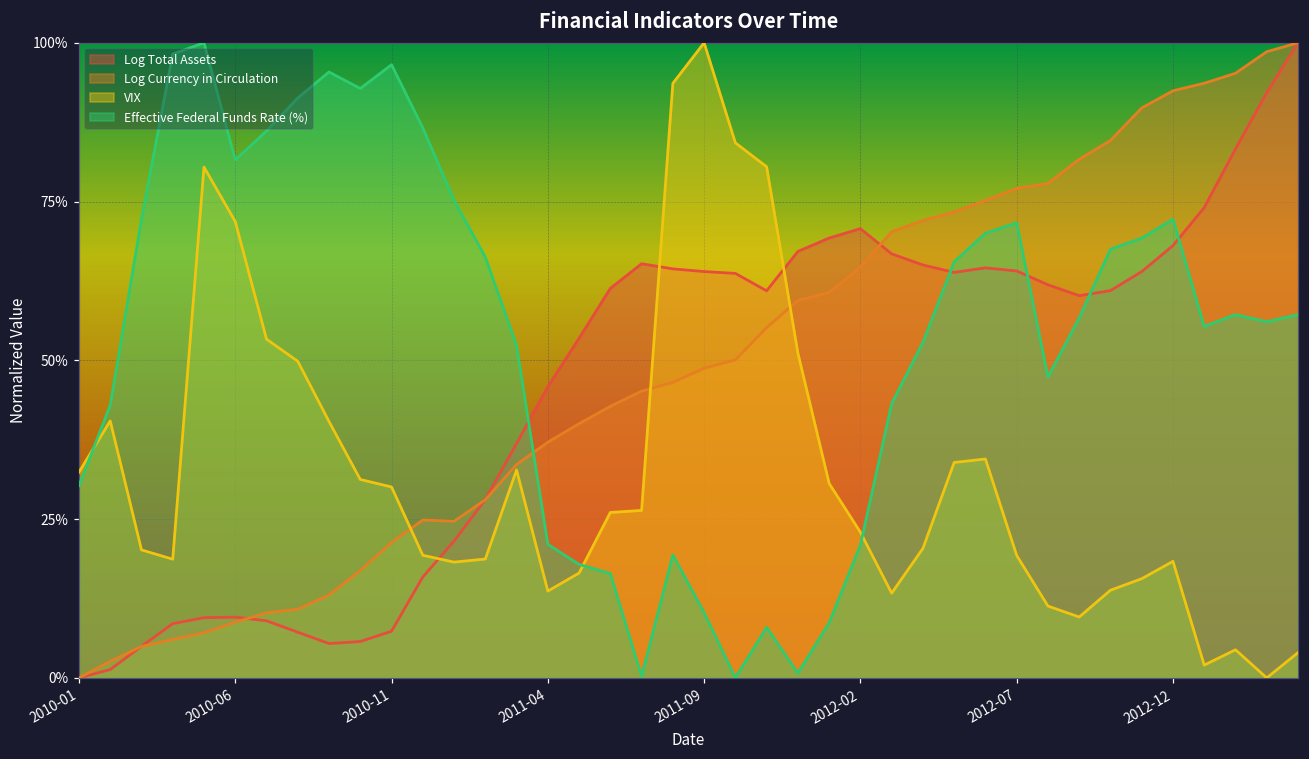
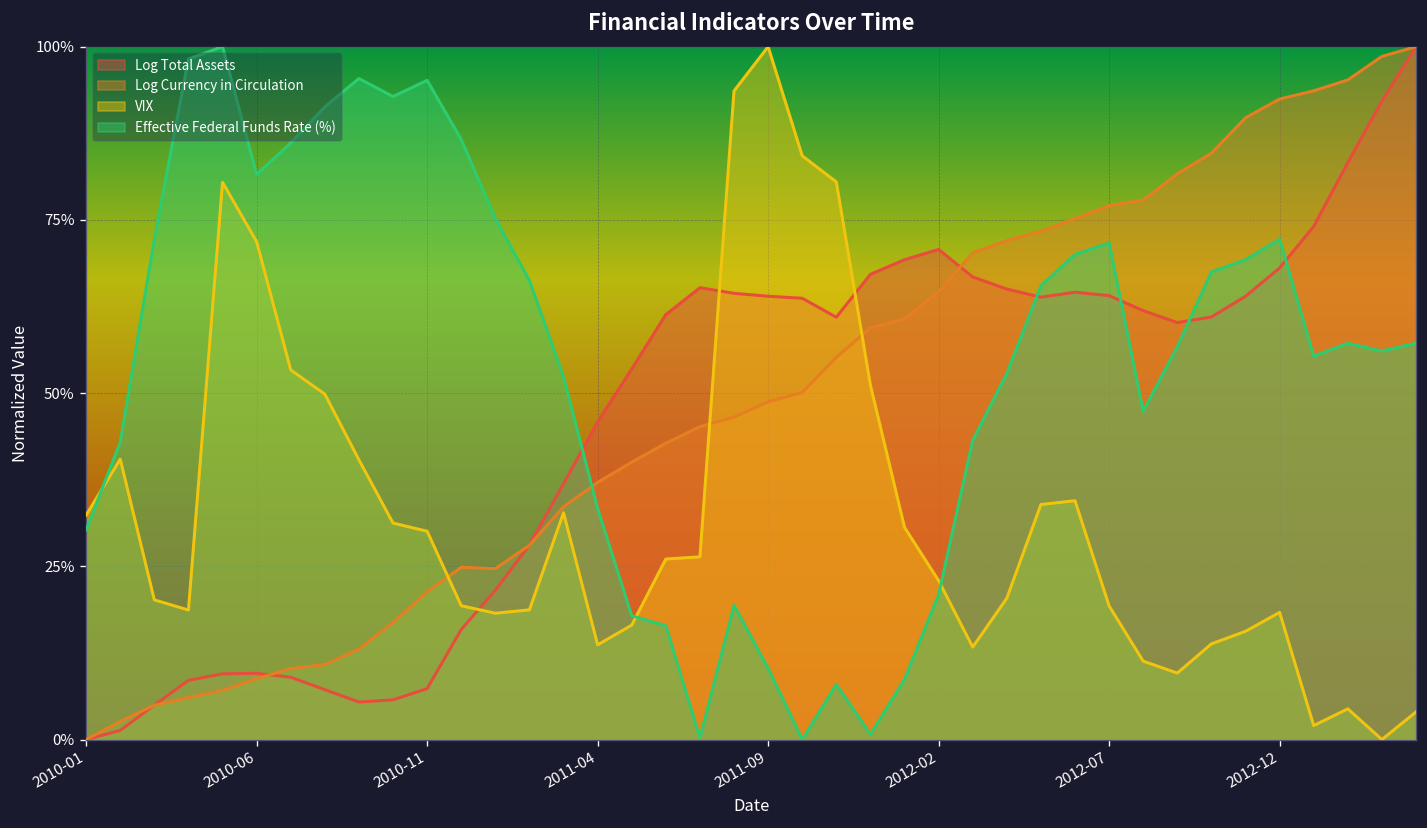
  {
    "Effective Federal Funds Rate (%)": {
      "2010-01": "30%",
      "2010-06": "82%",
-     "2010-11": "97%",
-     "2011-04": "21%",
+     "2010-11": "95%",
+     "2011-04": "33%",
      "2011-09": "10%",
      "2012-02": "21%",
      "2012-07": "72%",
      "2012-12": "72%"
    }
  }
